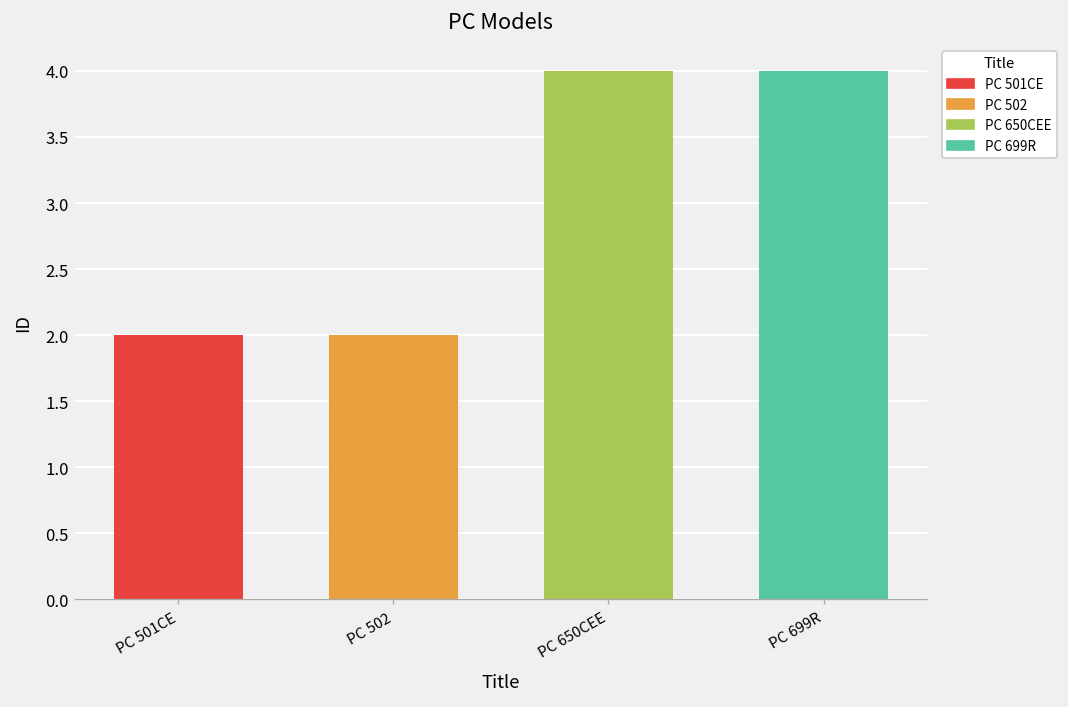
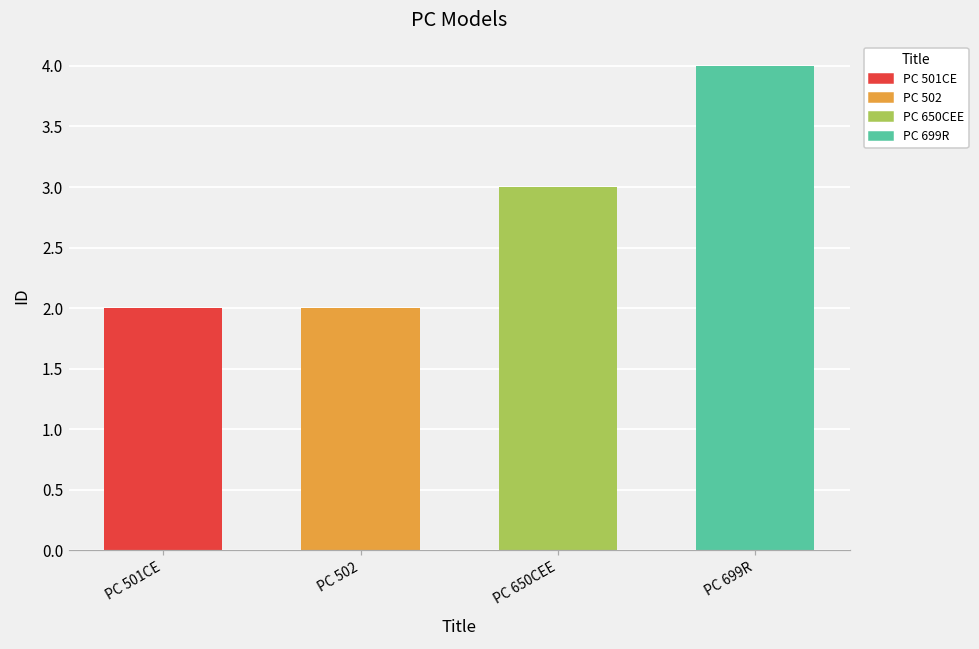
  {
    "PC 501CE": 2,
    "PC 502": 2,
-   "PC 650CEE": 4,
+   "PC 650CEE": 3,
    "PC 699R": 4
  }
